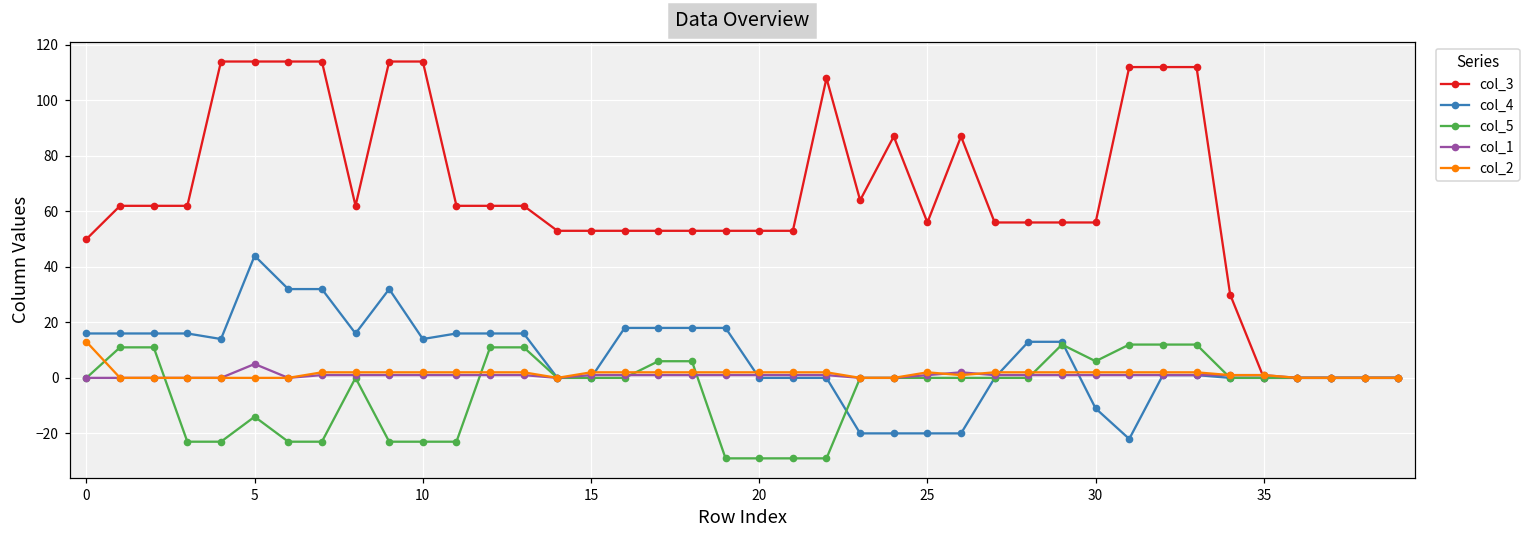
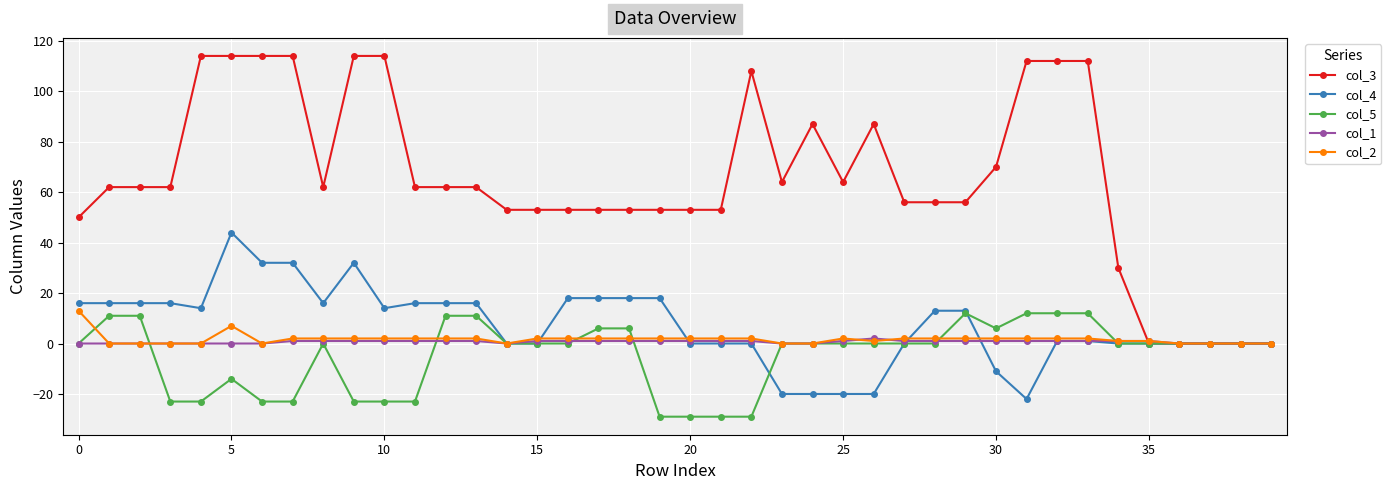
  {
    "col_3": {
      "0": 50,
      "5": 114,
      "10": 114,
      "15": 53,
      "20": 53,
-     "25": 56,
-     "30": 56
+     "25": 64,
+     "30": 70
    },
    "col_4": {
      "0": 16,
      "5": 44,
      "10": 14,
      "25": -20,
      "30": -11
    },
    "col_5": {
      "5": -14,
      "10": -23,
      "20": -29,
      "30": 6
    },
    "col_1": {
-     "5": 5
+     "5": 0
    },
    "col_2": {
      "0": 13,
-     "5": 0
+     "5": 7
    }
  }
